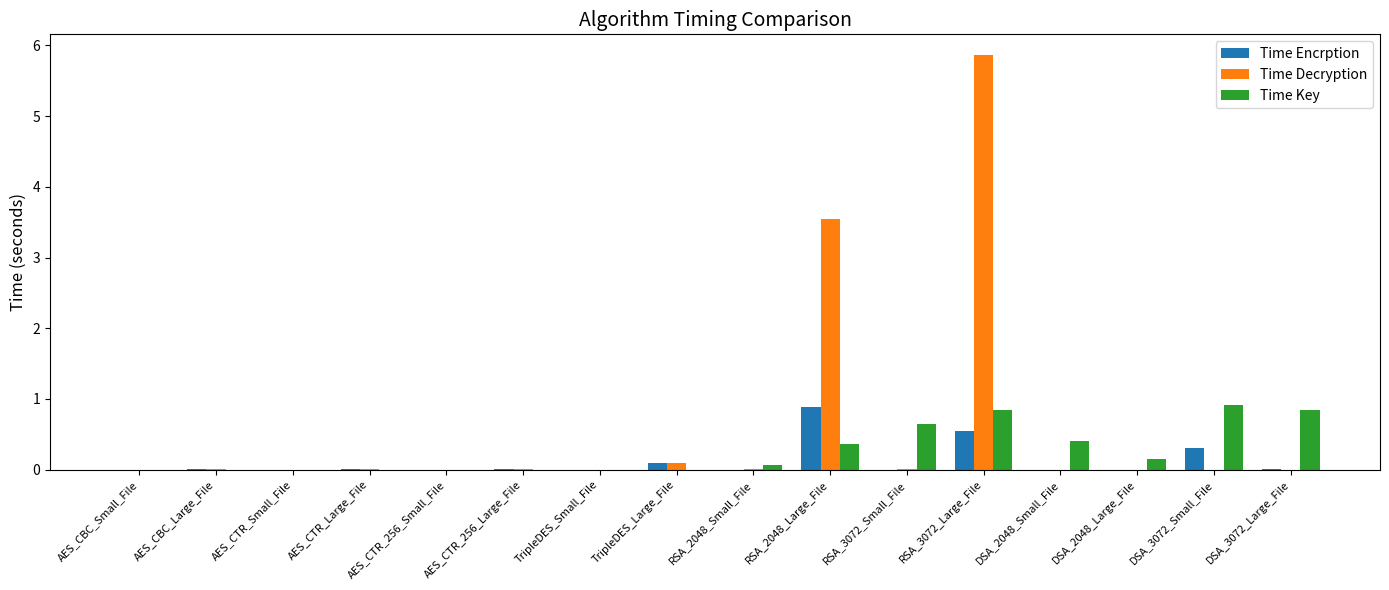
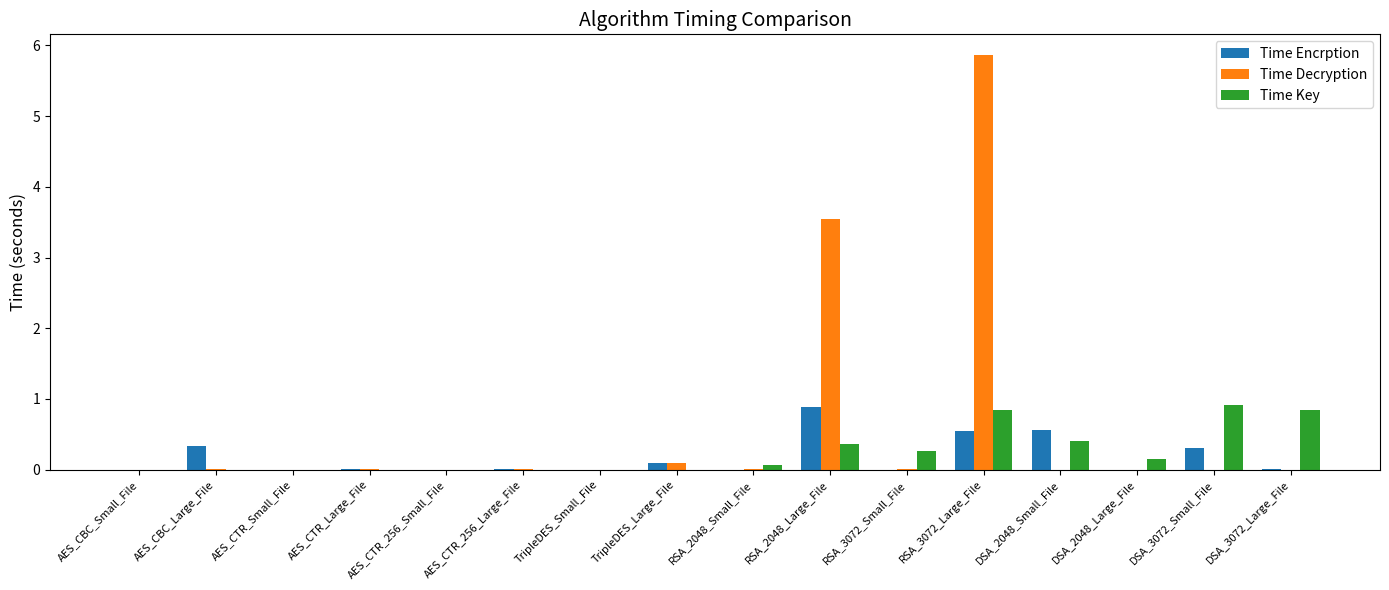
  {
    "Time Encrption": {
-     "AES_CBC_Large_File": 0.0,
+     "AES_CBC_Large_File": 0.3,
      "TripleDES_Large_File": 0.1,
      "RSA_2048_Large_File": 0.9,
      "RSA_3072_Large_File": 0.6,
-     "DSA_2048_Small_File": 0.0,
+     "DSA_2048_Small_File": 0.6,
      "DSA_3072_Small_File": 0.3
    },
    "Time Decryption": {
      "TripleDES_Large_File": 0.1,
      "RSA_2048_Large_File": 3.5,
      "RSA_3072_Large_File": 5.9
    },
    "Time Key": {
      "RSA_2048_Small_File": 0.1,
      "RSA_2048_Large_File": 0.4,
-     "RSA_3072_Small_File": 0.6,
+     "RSA_3072_Small_File": 0.3,
      "RSA_3072_Large_File": 0.8,
      "DSA_2048_Small_File": 0.4,
      "DSA_2048_Large_File": 0.2,
      "DSA_3072_Small_File": 0.9,
      "DSA_3072_Large_File": 0.8
    }
  }
